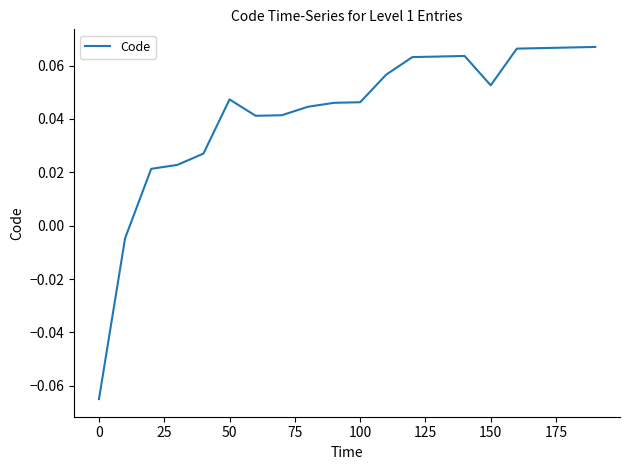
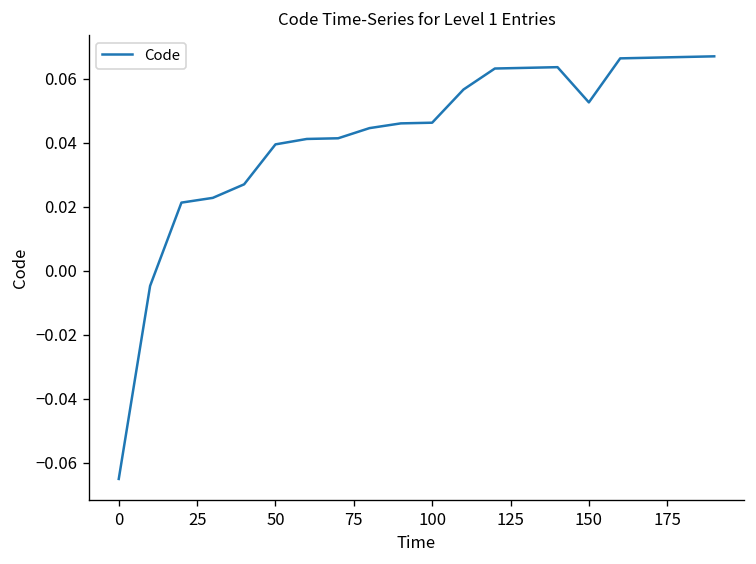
  {
    "0": -0.065,
-   "50": 0.047,
+   "50": 0.039,
    "100": 0.046,
    "150": 0.053
  }
